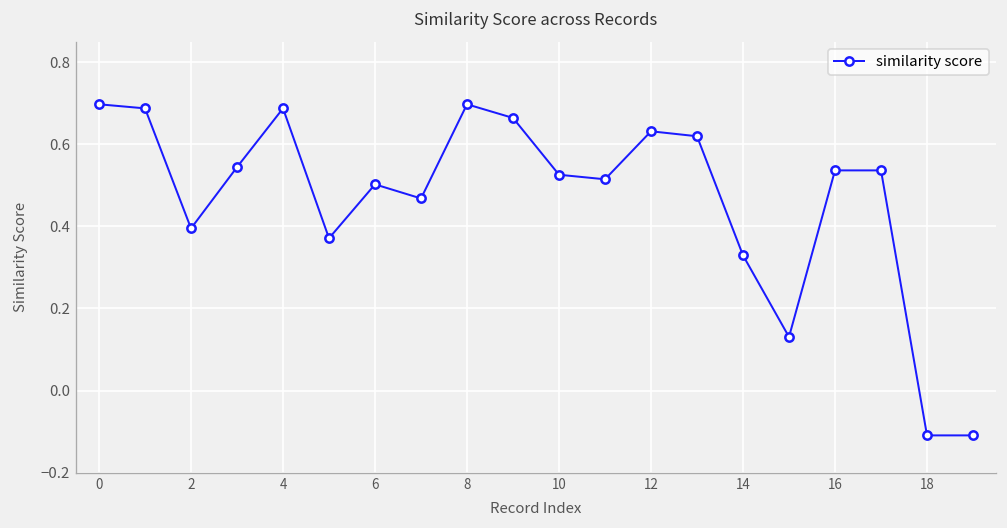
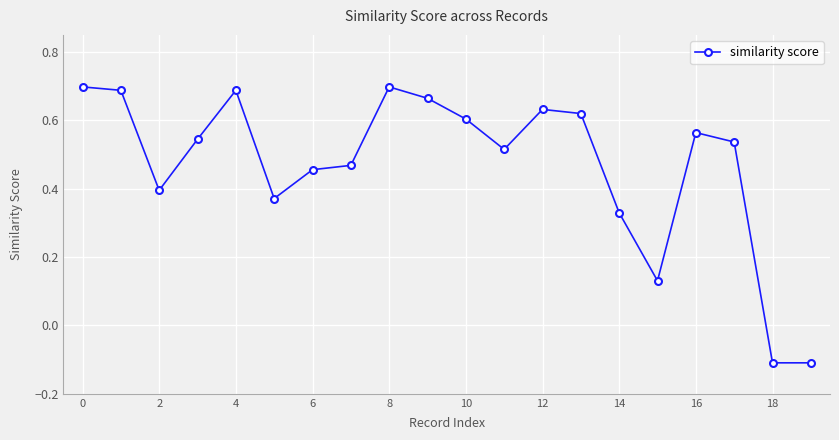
  {
    "0": 0.70,
    "2": 0.40,
    "4": 0.69,
-   "6": 0.50,
+   "6": 0.46,
    "8": 0.70,
-   "10": 0.53,
+   "10": 0.60,
    "12": 0.63,
    "14": 0.33,
-   "16": 0.54,
+   "16": 0.56,
    "18": -0.11
  }
